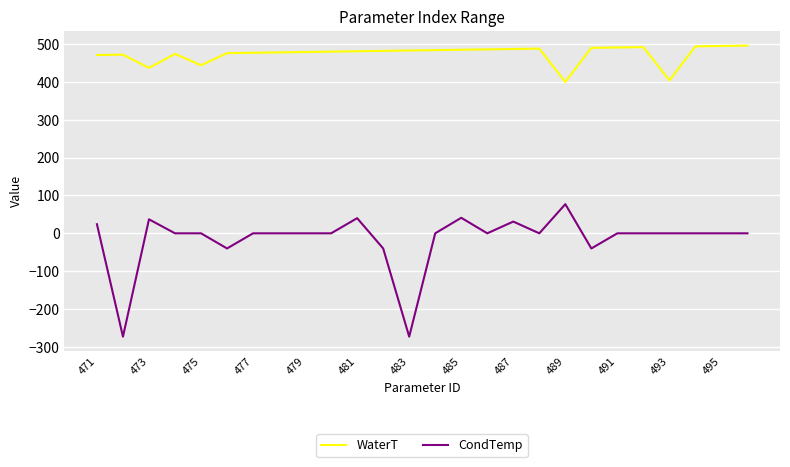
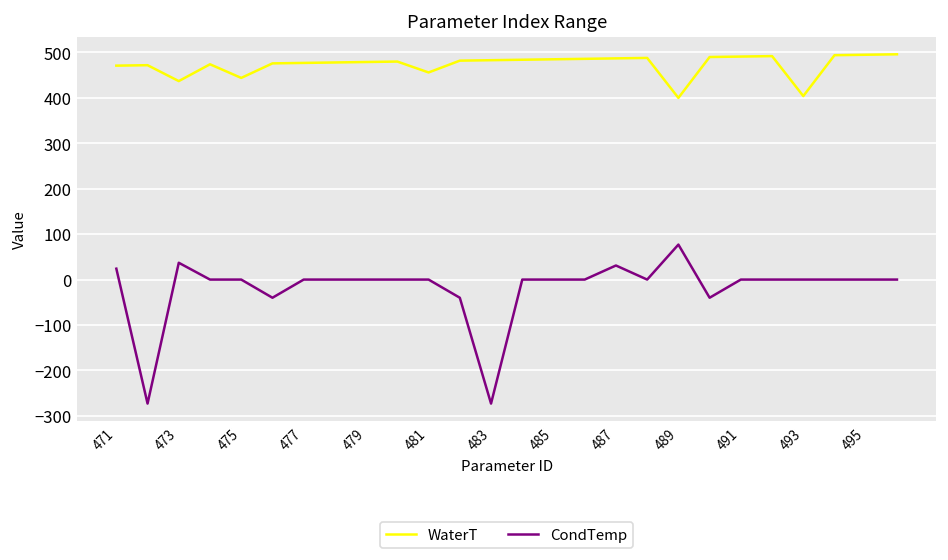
  {
    "WaterT": {
      "471": 470,
      "473": 440,
      "475": 440,
      "477": 480,
      "479": 480,
-     "481": 480,
+     "481": 460,
      "483": 480,
      "485": 490,
      "487": 490,
      "489": 400,
      "491": 490,
      "493": 400,
      "495": 500
    },
    "CondTemp": {
      "471": 20,
      "473": 40,
      "475": 0,
      "477": 0,
      "479": 0,
-     "481": 40,
+     "481": 0,
      "483": -270,
-     "485": 40,
+     "485": 0,
      "487": 30,
      "489": 80,
      "491": 0,
      "493": 0,
      "495": 0
    }
  }
